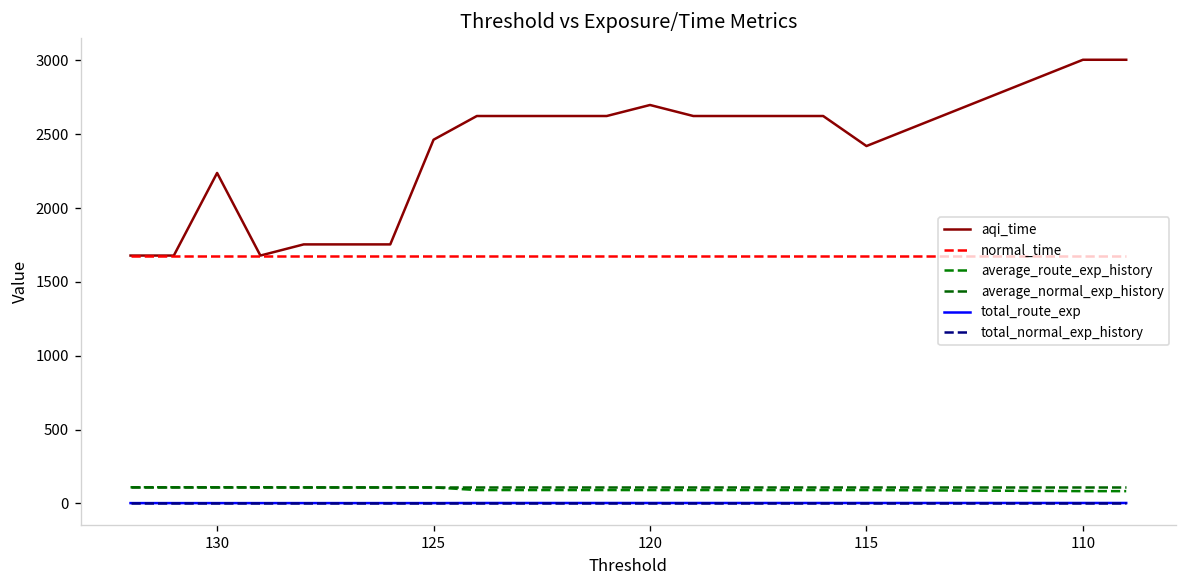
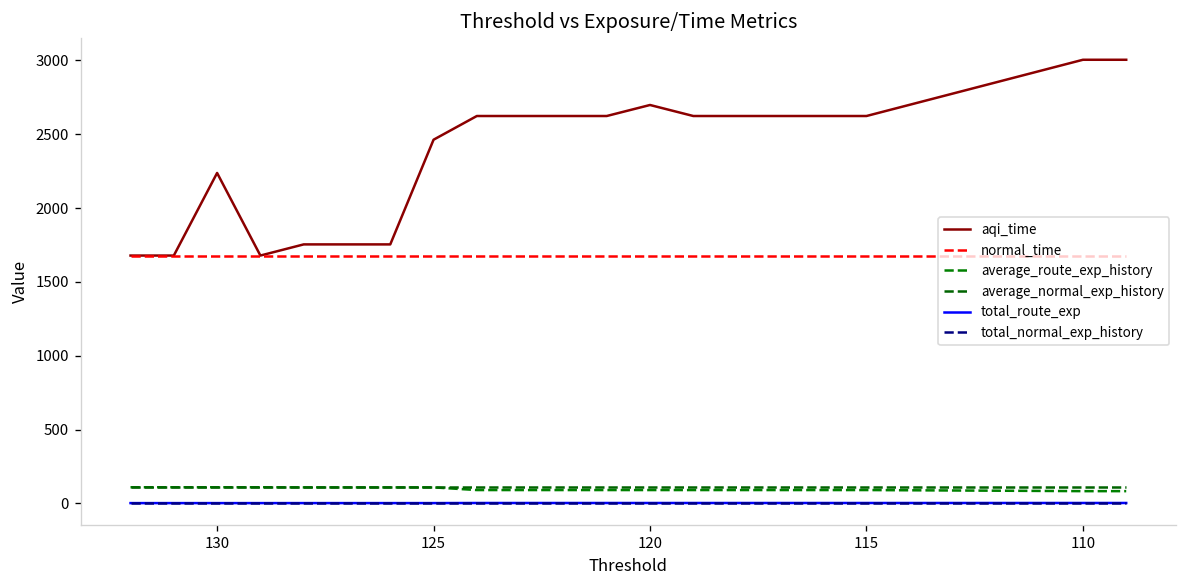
  {
    "aqi_time": {
      "130": 2240,
      "125": 2460,
      "120": 2700,
-     "115": 2420,
+     "115": 2620,
      "110": 3000
    },
    "normal_time": {
      "130": 1680,
      "125": 1680,
      "120": 1680,
      "115": 1680
    },
    "total_normal_exp_history": {
      "130": 0,
      "125": 0,
      "120": 0,
      "115": 0,
      "110": 0
    }
  }
